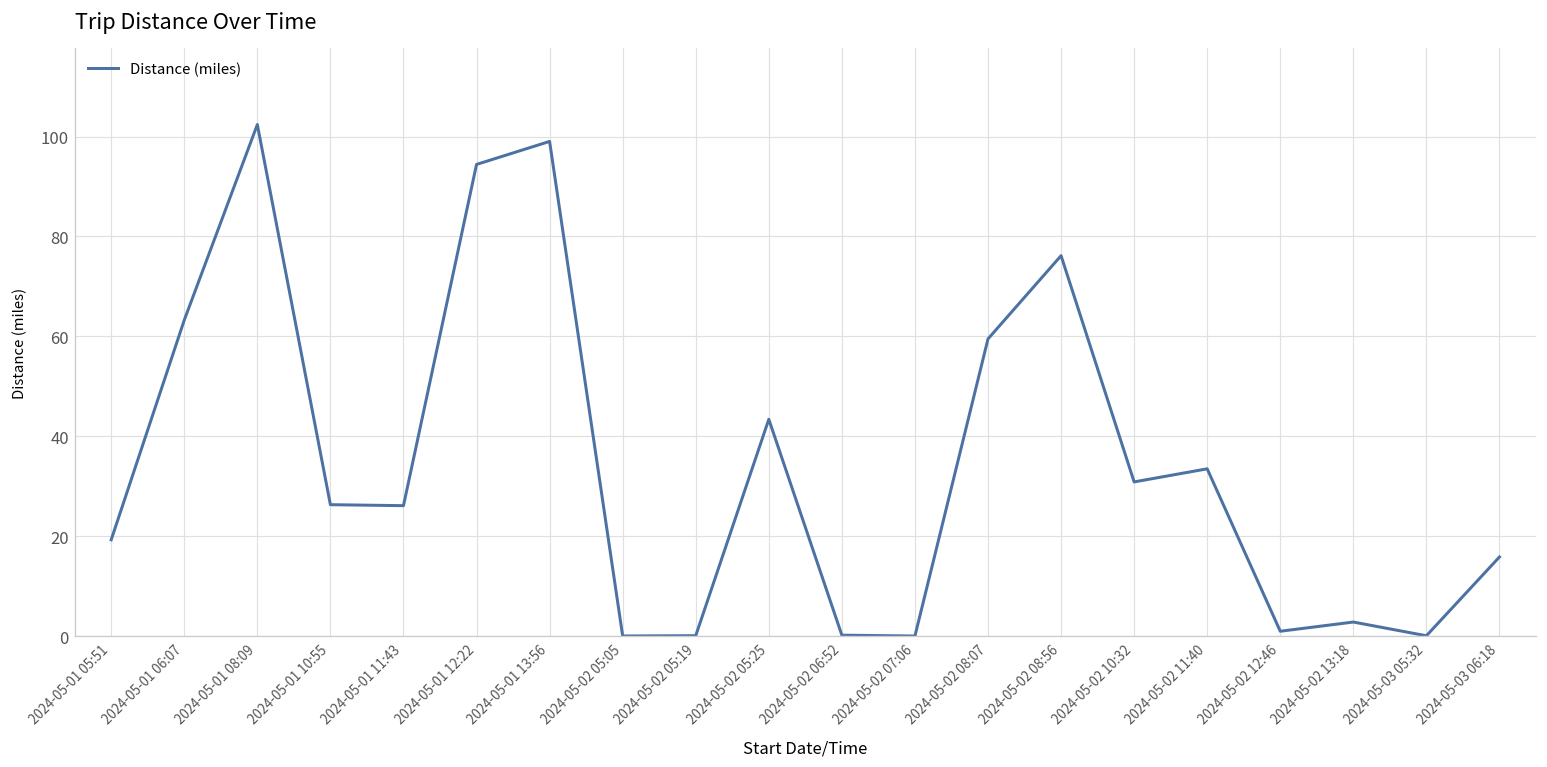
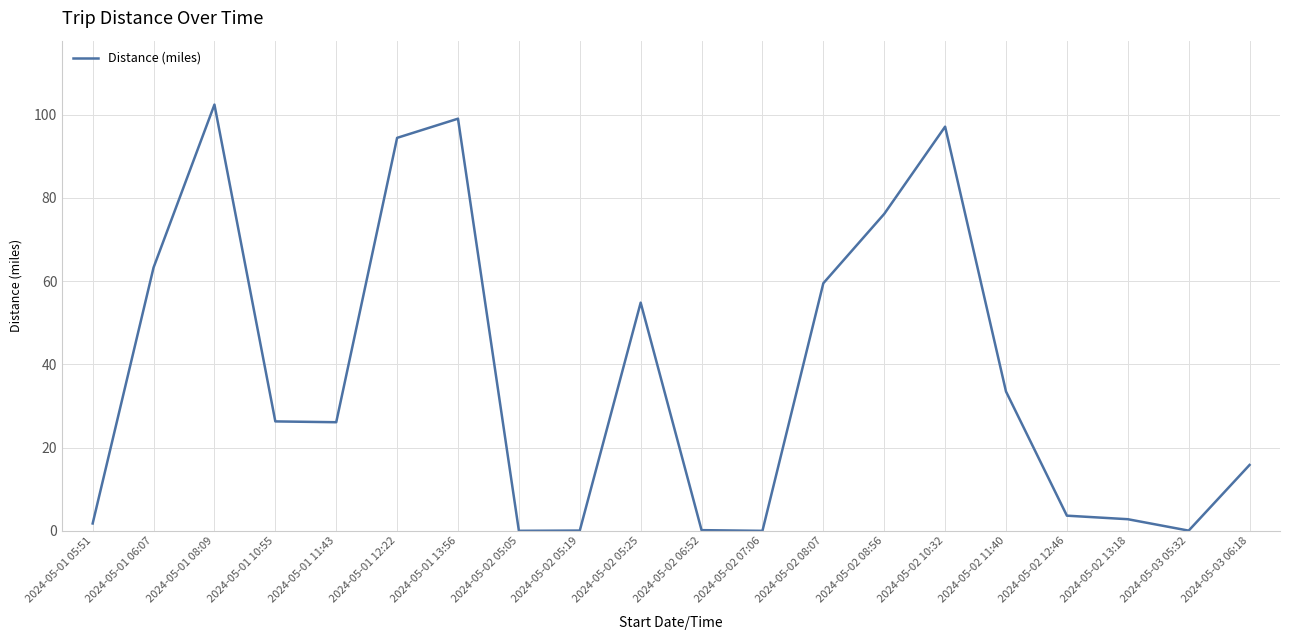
  {
-   "2024-05-01 05:51": 19,
+   "2024-05-01 05:51": 2,
    "2024-05-01 06:07": 63,
    "2024-05-01 08:09": 102,
    "2024-05-01 10:55": 26,
    "2024-05-01 11:43": 26,
    "2024-05-01 12:22": 94,
    "2024-05-01 13:56": 99,
    "2024-05-02 05:05": 0,
    "2024-05-02 05:19": 0,
-   "2024-05-02 05:25": 43,
+   "2024-05-02 05:25": 55,
    "2024-05-02 06:52": 0,
    "2024-05-02 07:06": 0,
    "2024-05-02 08:07": 59,
    "2024-05-02 08:56": 76,
-   "2024-05-02 10:32": 31,
+   "2024-05-02 10:32": 97,
    "2024-05-02 11:40": 33,
-   "2024-05-02 12:46": 1,
+   "2024-05-02 12:46": 4,
    "2024-05-02 13:18": 3,
    "2024-05-03 05:32": 0,
    "2024-05-03 06:18": 16
  }
